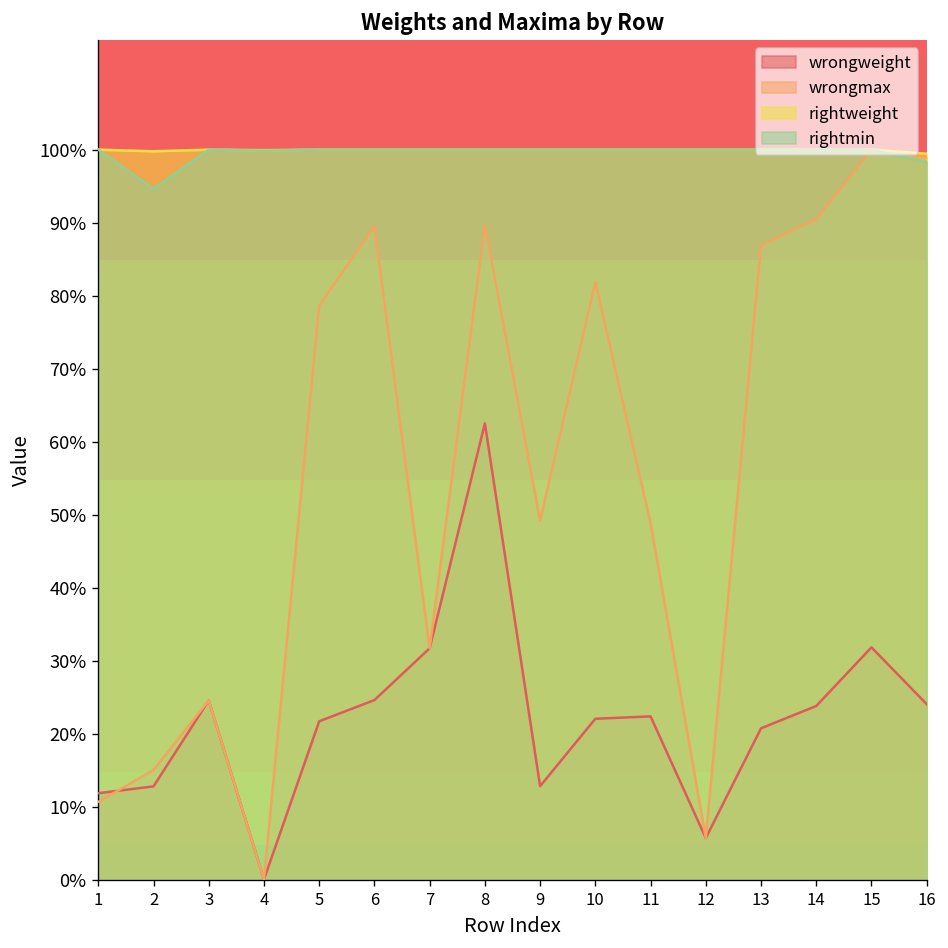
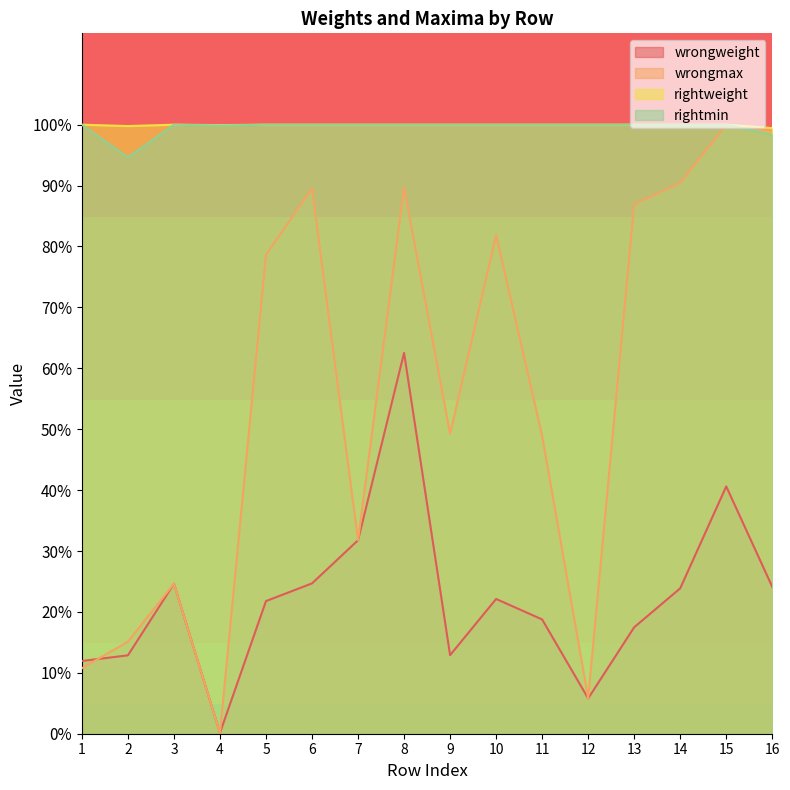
  {
    "wrongweight": {
      "1": "12%",
      "2": "13%",
      "5": "22%",
      "6": "25%",
      "8": "63%",
      "9": "13%",
      "10": "22%",
-     "11": "22%",
-     "13": "21%",
+     "11": "19%",
+     "13": "17%",
      "14": "24%",
-     "15": "32%",
+     "15": "41%",
      "16": "24%"
    },
    "rightmin": {
      "2": "95%",
      "16": "98%"
    }
  }
